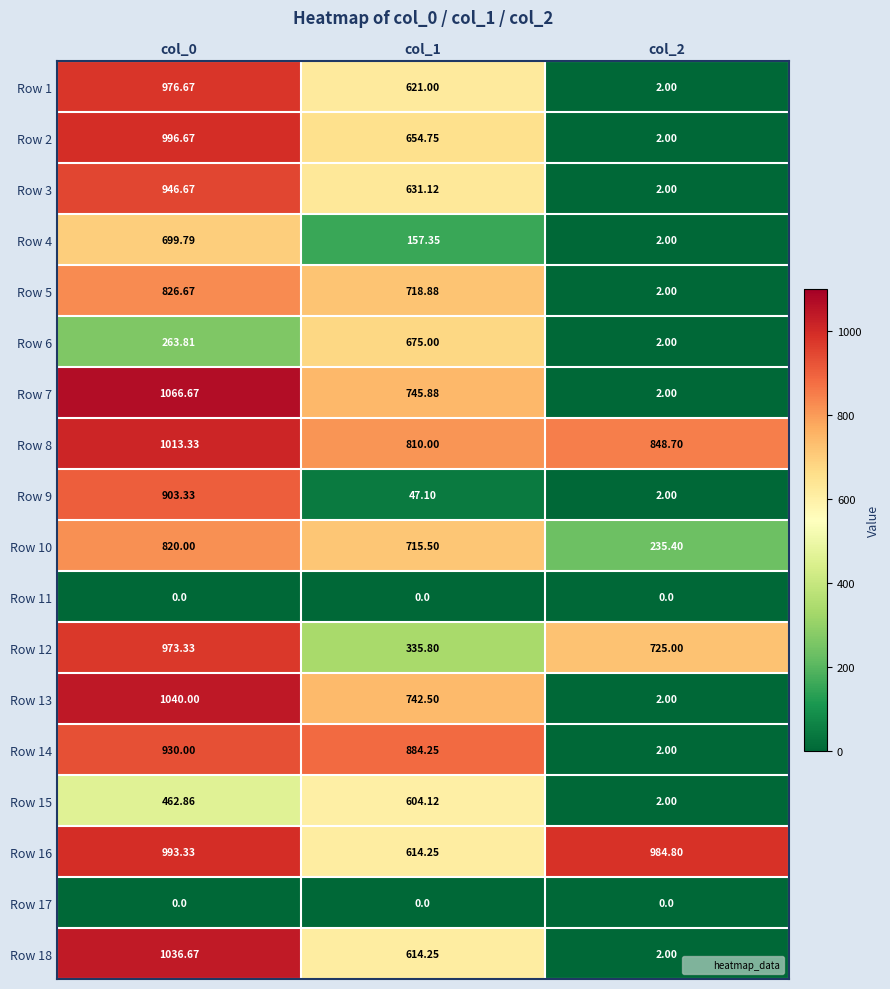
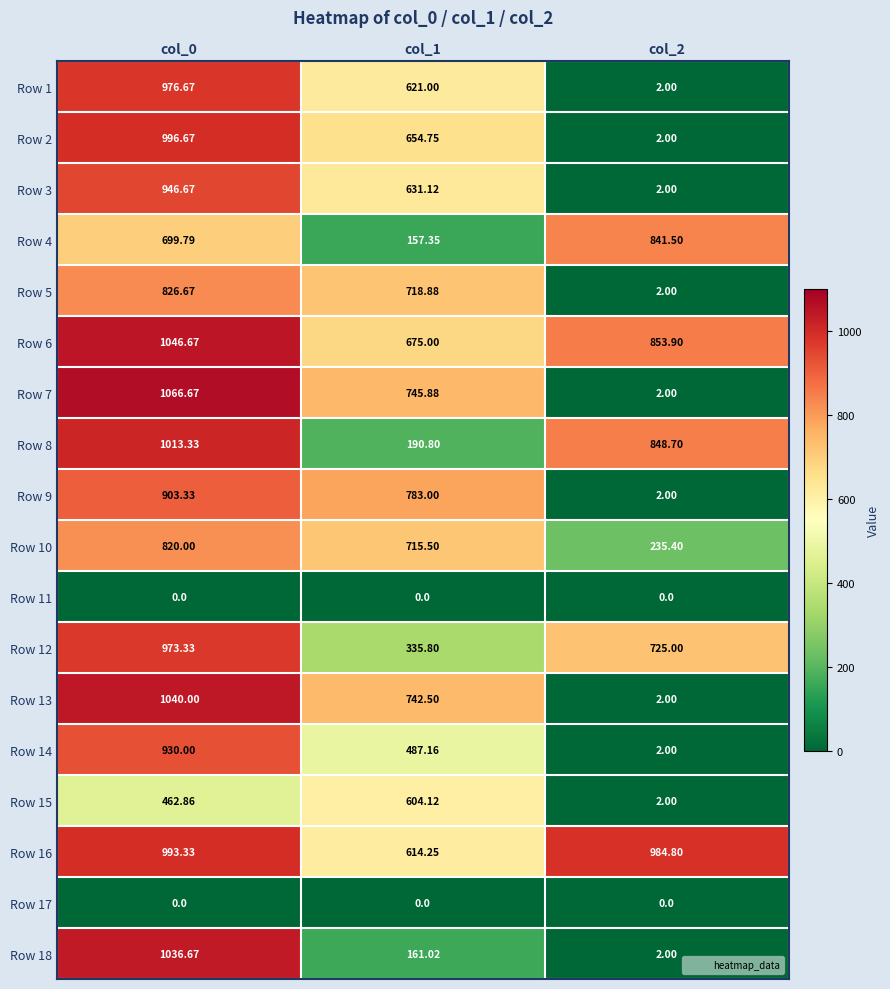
  {
    "Row 1": {
      "col_0": 976.67,
      "col_1": 621.00,
      "col_2": 2.00
    },
    "Row 2": {
      "col_0": 996.67,
      "col_1": 654.75,
      "col_2": 2.00
    },
    "Row 3": {
      "col_0": 946.67,
      "col_1": 631.12,
      "col_2": 2.00
    },
    "Row 4": {
      "col_0": 699.79,
      "col_1": 157.35,
-     "col_2": 2.00
+     "col_2": 841.50
    },
    "Row 5": {
      "col_0": 826.67,
      "col_1": 718.88,
      "col_2": 2.00
    },
    "Row 6": {
-     "col_0": 263.81,
+     "col_0": 1046.67,
      "col_1": 675.00,
-     "col_2": 2.00
+     "col_2": 853.90
    },
    "Row 7": {
      "col_0": 1066.67,
      "col_1": 745.88,
      "col_2": 2.00
    },
    "Row 8": {
      "col_0": 1013.33,
-     "col_1": 810.00,
+     "col_1": 190.80,
      "col_2": 848.70
    },
    "Row 9": {
      "col_0": 903.33,
-     "col_1": 47.10,
+     "col_1": 783.00,
      "col_2": 2.00
    },
    "Row 10": {
      "col_0": 820.00,
      "col_1": 715.50,
      "col_2": 235.40
    },
    "Row 11": {
      "col_0": 0.0,
      "col_1": 0.0,
      "col_2": 0.0
    },
    "Row 12": {
      "col_0": 973.33,
      "col_1": 335.80,
      "col_2": 725.00
    },
    "Row 13": {
      "col_0": 1040.00,
      "col_1": 742.50,
      "col_2": 2.00
    },
    "Row 14": {
      "col_0": 930.00,
-     "col_1": 884.25,
+     "col_1": 487.16,
      "col_2": 2.00
    },
    "Row 15": {
      "col_0": 462.86,
      "col_1": 604.12,
      "col_2": 2.00
    },
    "Row 16": {
      "col_0": 993.33,
      "col_1": 614.25,
      "col_2": 984.80
    },
    "Row 17": {
      "col_0": 0.0,
      "col_1": 0.0,
      "col_2": 0.0
    },
    "Row 18": {
      "col_0": 1036.67,
-     "col_1": 614.25,
+     "col_1": 161.02,
      "col_2": 2.00
    }
  }
